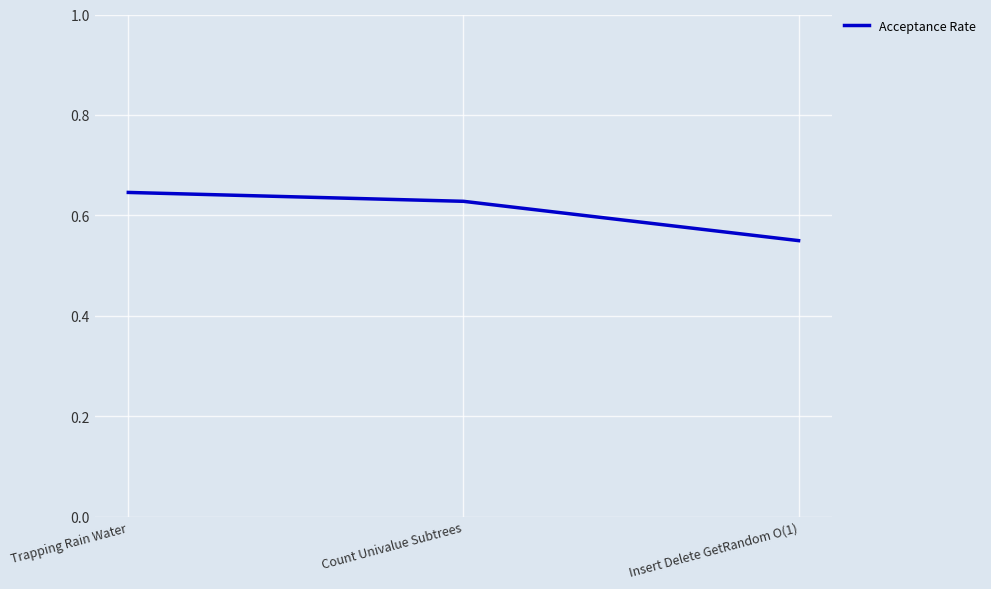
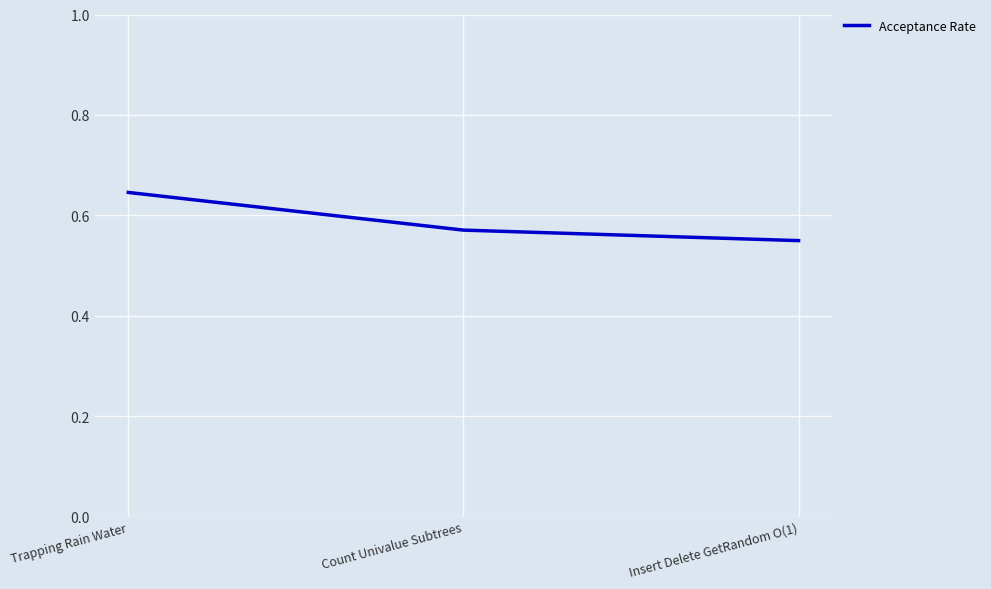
  {
    "Trapping Rain Water": 0.65,
-   "Count Univalue Subtrees": 0.63,
+   "Count Univalue Subtrees": 0.57,
    "Insert Delete GetRandom O(1)": 0.55
  }
